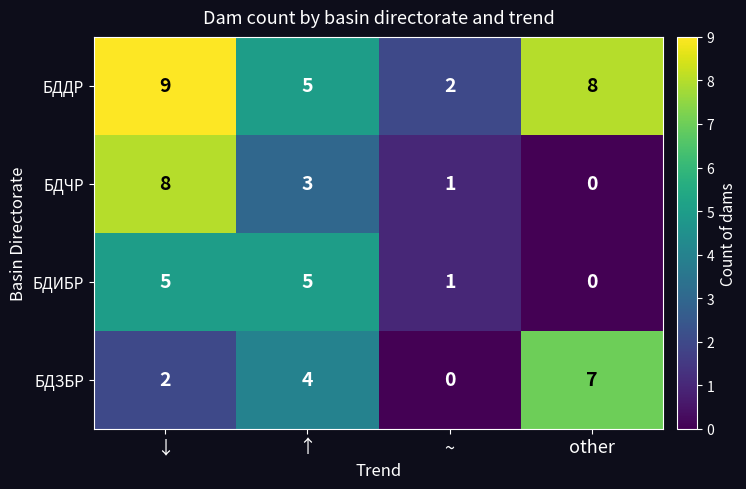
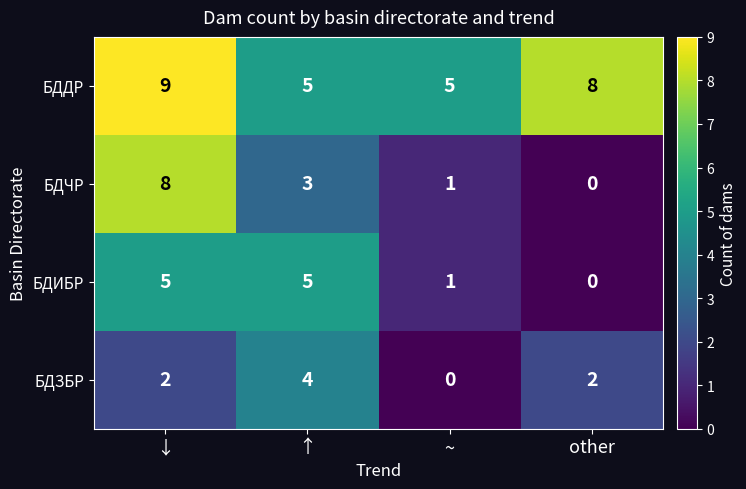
  {
    "БДДР": {
      "↓": 9,
      "↑": 5,
-     "~": 2,
+     "~": 5,
      "other": 8
    },
    "БДЧР": {
      "↓": 8,
      "↑": 3,
      "~": 1,
      "other": 0
    },
    "БДИБР": {
      "↓": 5,
      "↑": 5,
      "~": 1,
      "other": 0
    },
    "БДЗБР": {
      "↓": 2,
      "↑": 4,
      "~": 0,
-     "other": 7
+     "other": 2
    }
  }
